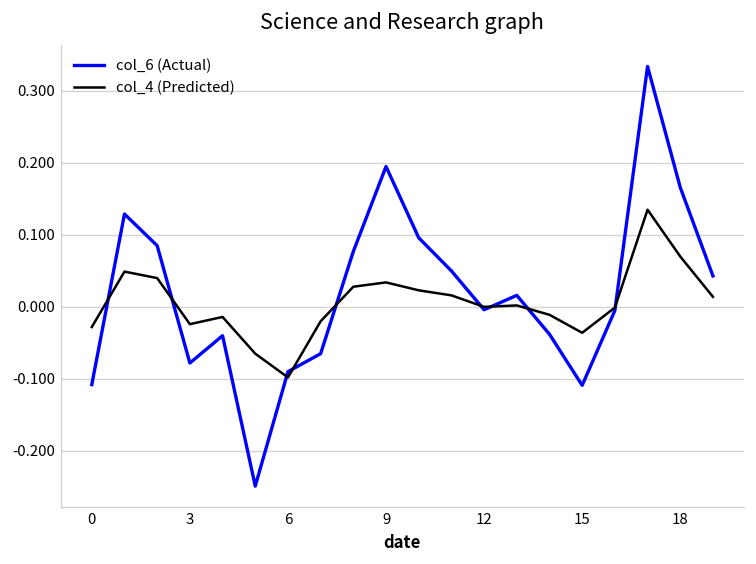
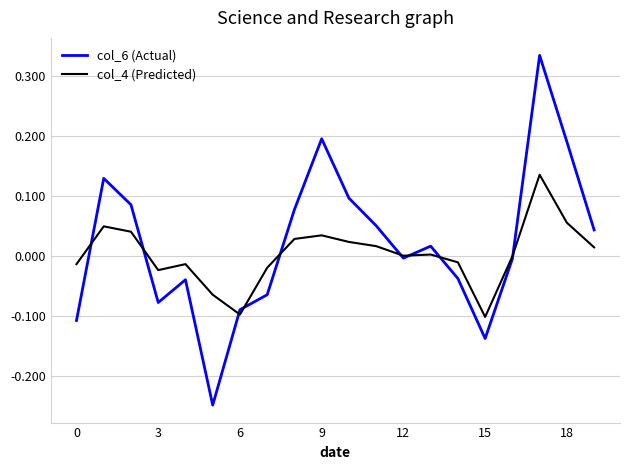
  {
    "col_6 (Actual)": {
      "0": -0.11,
      "3": -0.08,
      "6": -0.09,
      "9": 0.20,
-     "15": -0.11,
-     "18": 0.17
+     "15": -0.14,
+     "18": 0.19
    },
    "col_4 (Predicted)": {
-     "0": -0.03,
+     "0": -0.01,
      "3": -0.02,
      "6": -0.10,
      "9": 0.03,
-     "15": -0.04,
-     "18": 0.07
+     "15": -0.10,
+     "18": 0.06
    }
  }
